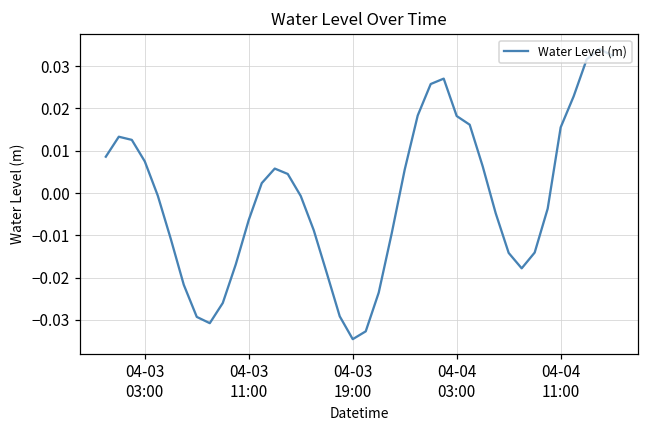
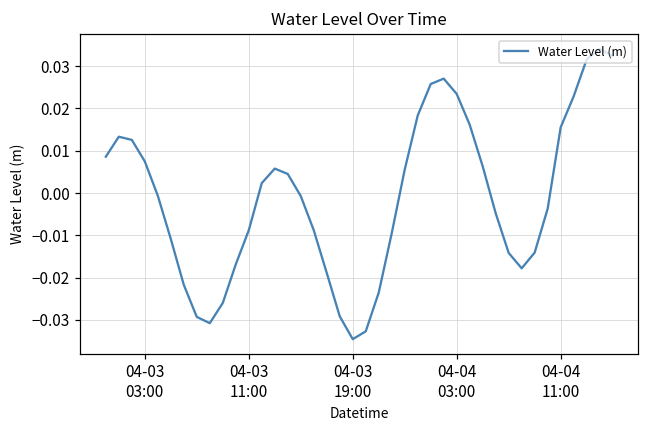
  {
    "04-03 03:00": 0.007,
-   "04-03 11:00": -0.006,
+   "04-03 11:00": -0.009,
    "04-03 19:00": -0.035,
-   "04-04 03:00": 0.018,
+   "04-04 03:00": 0.023,
    "04-04 11:00": 0.016
  }
